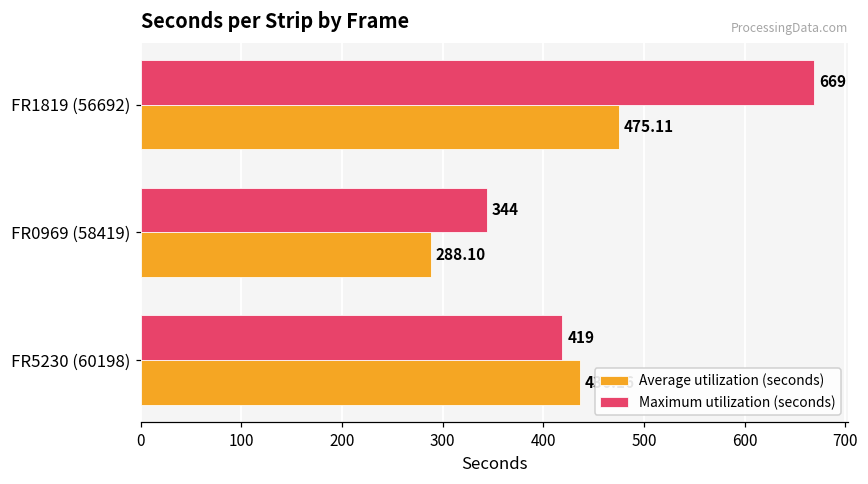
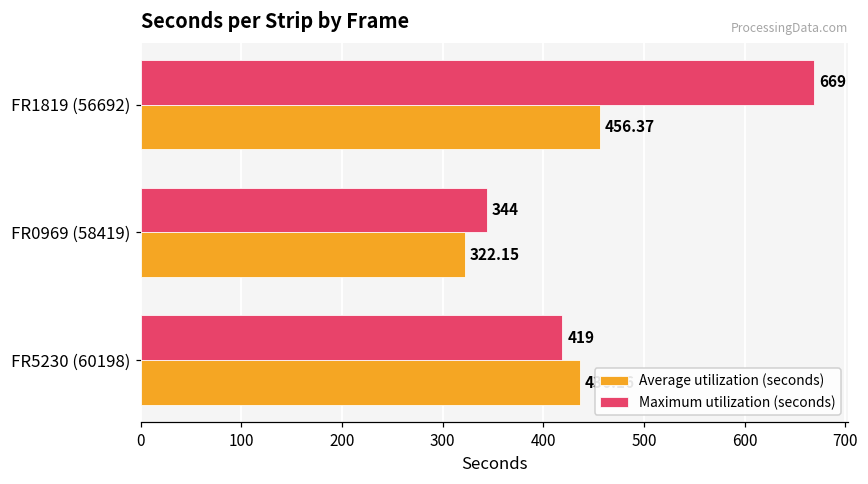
  {
    "Average utilization (seconds)": {
-     "FR1819 (56692)": 475.11,
-     "FR0969 (58419)": 288.10
+     "FR1819 (56692)": 456.37,
+     "FR0969 (58419)": 322.15
    },
    "Maximum utilization (seconds)": {
      "FR1819 (56692)": 669,
      "FR0969 (58419)": 344,
      "FR5230 (60198)": 419
    }
  }
